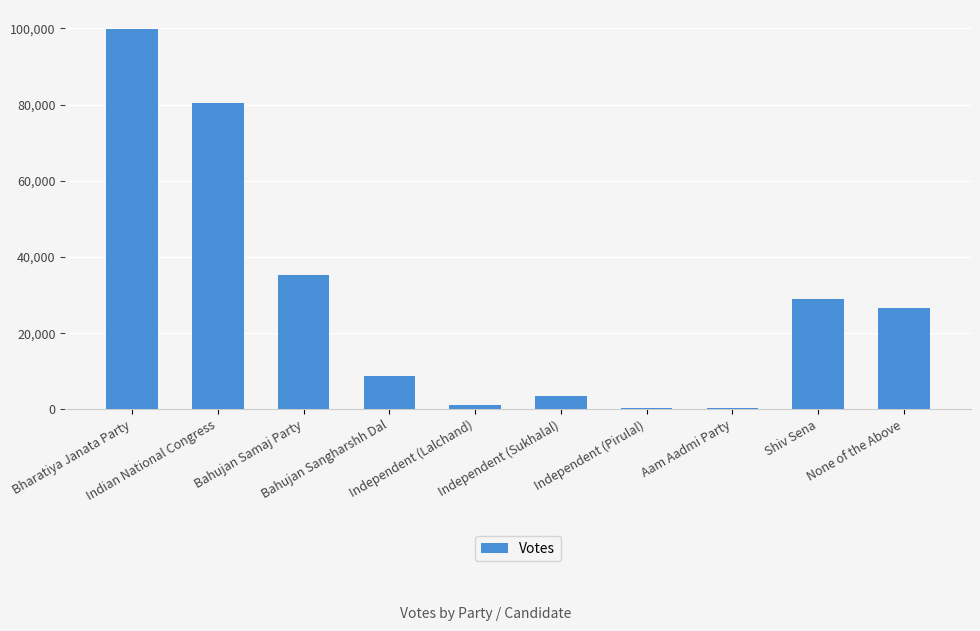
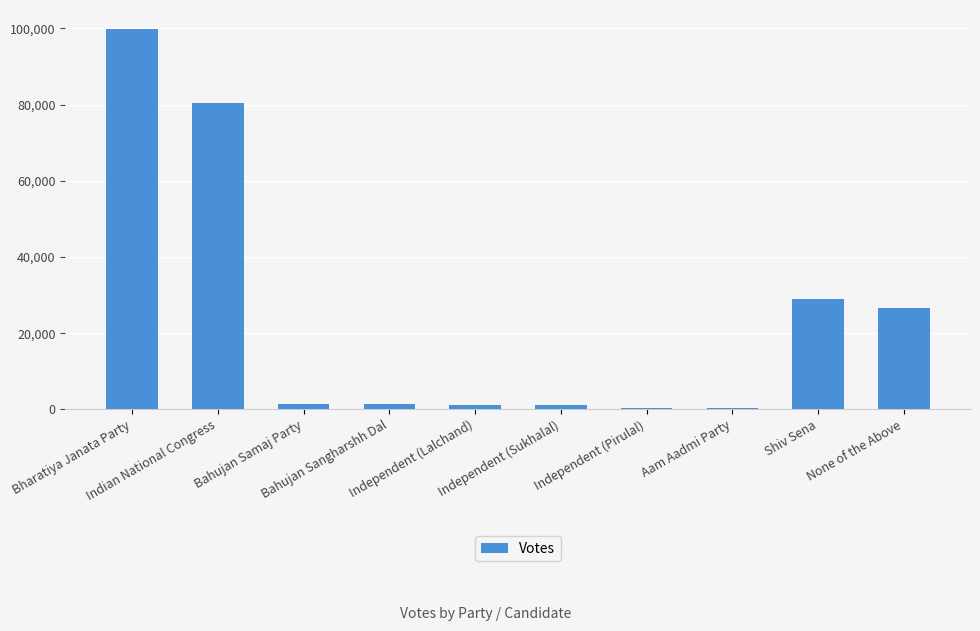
  {
    "Bharatiya Janata Party": "100,000",
    "Indian National Congress": "81,000",
-   "Bahujan Samaj Party": "35,000",
-   "Bahujan Sangharshh Dal": "9,000",
+   "Bahujan Samaj Party": "1,000",
+   "Bahujan Sangharshh Dal": "1,000",
    "Independent (Lalchand)": "1,000",
-   "Independent (Sukhalal)": "4,000",
+   "Independent (Sukhalal)": "1,000",
    "Shiv Sena": "29,000",
    "None of the Above": "27,000"
  }
